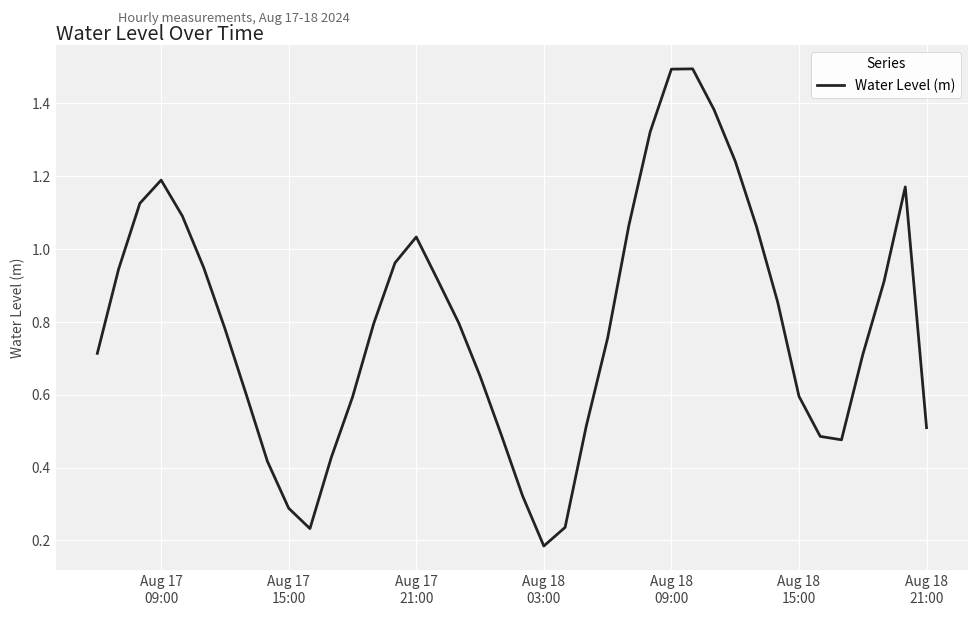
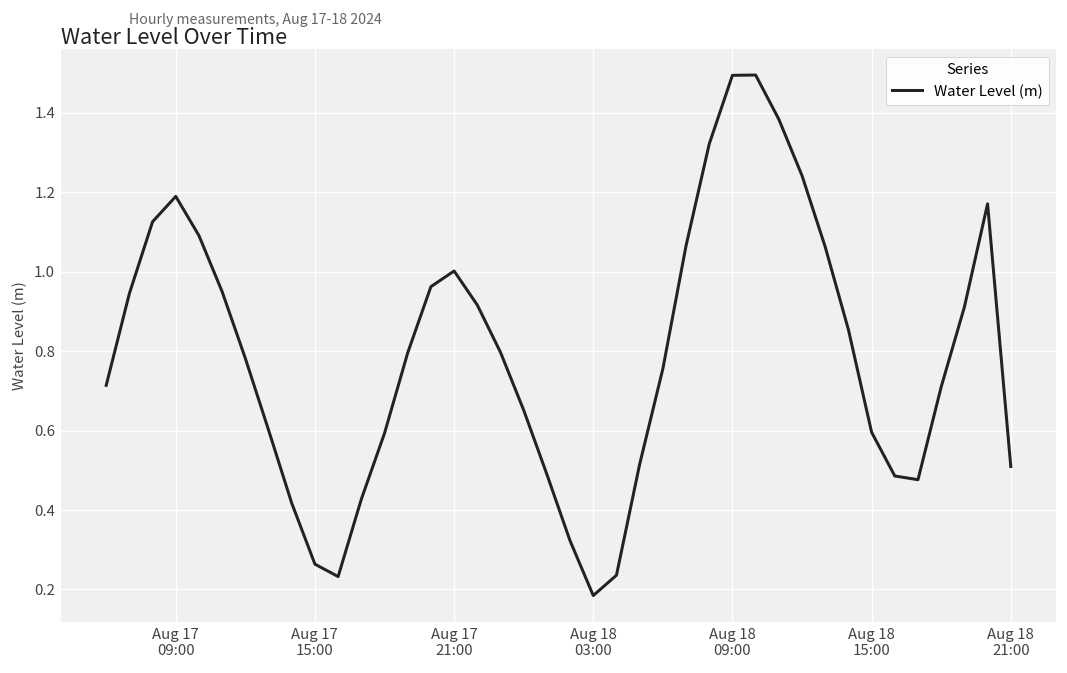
  {
    "Aug 17 09:00": 1.19,
-   "Aug 17 15:00": 0.29,
-   "Aug 17 21:00": 1.03,
+   "Aug 17 15:00": 0.26,
+   "Aug 17 21:00": 1.00,
    "Aug 18 03:00": 0.18,
    "Aug 18 09:00": 1.49,
    "Aug 18 15:00": 0.60,
    "Aug 18 21:00": 0.51
  }
